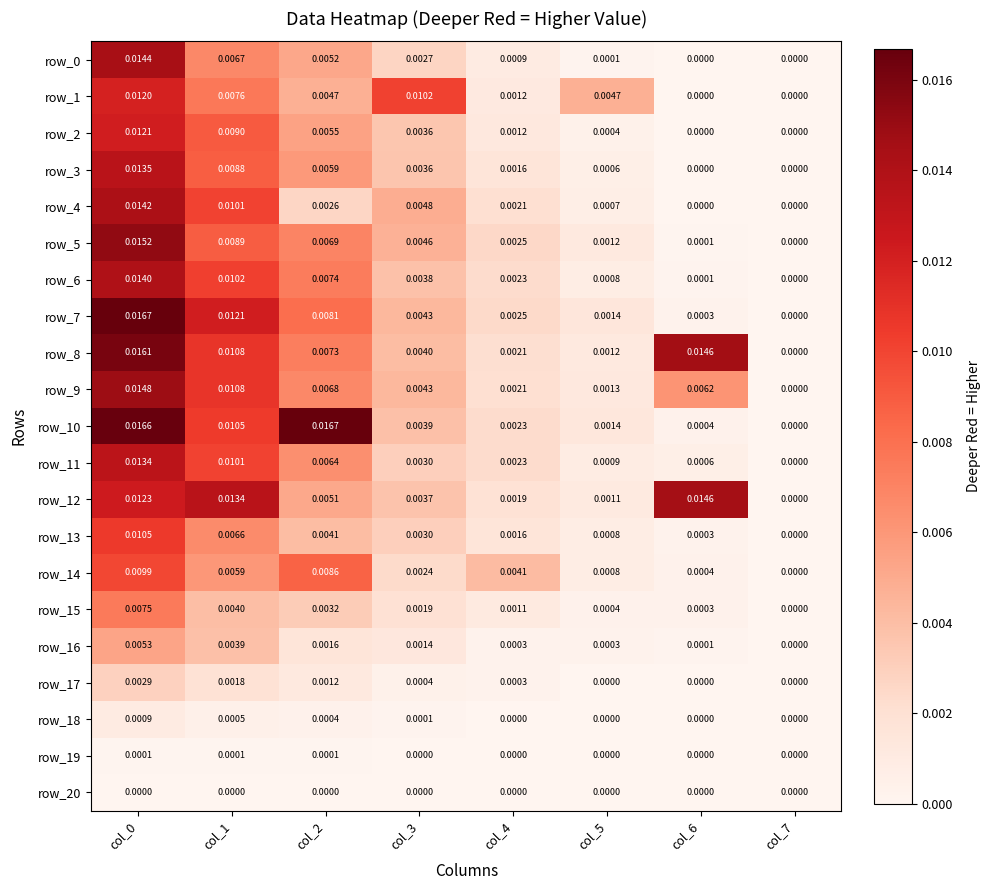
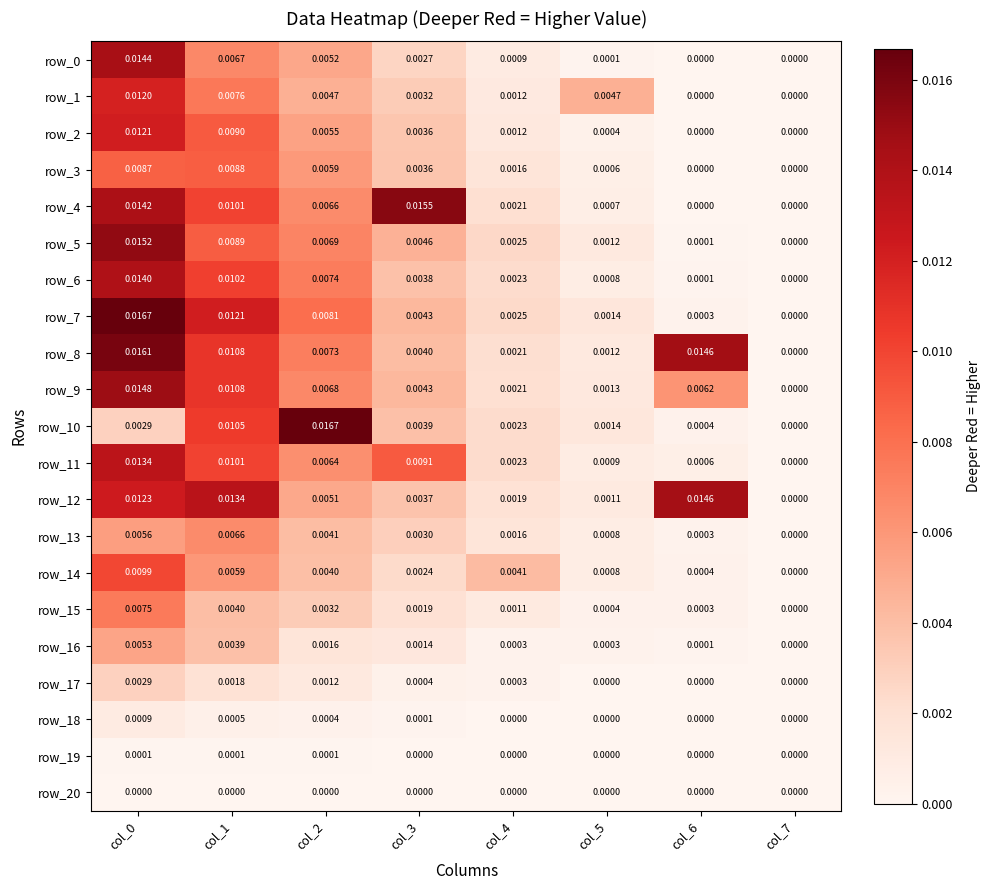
  {
    "row_0": {
      "col_0": 0.0144,
      "col_1": 0.0067,
      "col_2": 0.0052,
      "col_3": 0.0027,
      "col_4": 0.0009,
      "col_5": 0.0001,
      "col_6": 0.0000,
      "col_7": 0.0000
    },
    "row_1": {
      "col_0": 0.0120,
      "col_1": 0.0076,
      "col_2": 0.0047,
-     "col_3": 0.0102,
+     "col_3": 0.0032,
      "col_4": 0.0012,
      "col_5": 0.0047,
      "col_6": 0.0000,
      "col_7": 0.0000
    },
    "row_2": {
      "col_0": 0.0121,
      "col_1": 0.0090,
      "col_2": 0.0055,
      "col_3": 0.0036,
      "col_4": 0.0012,
      "col_5": 0.0004,
      "col_6": 0.0000,
      "col_7": 0.0000
    },
    "row_3": {
-     "col_0": 0.0135,
+     "col_0": 0.0087,
      "col_1": 0.0088,
      "col_2": 0.0059,
      "col_3": 0.0036,
      "col_4": 0.0016,
      "col_5": 0.0006,
      "col_6": 0.0000,
      "col_7": 0.0000
    },
    "row_4": {
      "col_0": 0.0142,
      "col_1": 0.0101,
-     "col_2": 0.0026,
-     "col_3": 0.0048,
+     "col_2": 0.0066,
+     "col_3": 0.0155,
      "col_4": 0.0021,
      "col_5": 0.0007,
      "col_6": 0.0000,
      "col_7": 0.0000
    },
    "row_5": {
      "col_0": 0.0152,
      "col_1": 0.0089,
      "col_2": 0.0069,
      "col_3": 0.0046,
      "col_4": 0.0025,
      "col_5": 0.0012,
      "col_6": 0.0001,
      "col_7": 0.0000
    },
    "row_6": {
      "col_0": 0.0140,
      "col_1": 0.0102,
      "col_2": 0.0074,
      "col_3": 0.0038,
      "col_4": 0.0023,
      "col_5": 0.0008,
      "col_6": 0.0001,
      "col_7": 0.0000
    },
    "row_7": {
      "col_0": 0.0167,
      "col_1": 0.0121,
      "col_2": 0.0081,
      "col_3": 0.0043,
      "col_4": 0.0025,
      "col_5": 0.0014,
      "col_6": 0.0003,
      "col_7": 0.0000
    },
    "row_8": {
      "col_0": 0.0161,
      "col_1": 0.0108,
      "col_2": 0.0073,
      "col_3": 0.0040,
      "col_4": 0.0021,
      "col_5": 0.0012,
      "col_6": 0.0146,
      "col_7": 0.0000
    },
    "row_9": {
      "col_0": 0.0148,
      "col_1": 0.0108,
      "col_2": 0.0068,
      "col_3": 0.0043,
      "col_4": 0.0021,
      "col_5": 0.0013,
      "col_6": 0.0062,
      "col_7": 0.0000
    },
    "row_10": {
-     "col_0": 0.0166,
+     "col_0": 0.0029,
      "col_1": 0.0105,
      "col_2": 0.0167,
      "col_3": 0.0039,
      "col_4": 0.0023,
      "col_5": 0.0014,
      "col_6": 0.0004,
      "col_7": 0.0000
    },
    "row_11": {
      "col_0": 0.0134,
      "col_1": 0.0101,
      "col_2": 0.0064,
-     "col_3": 0.0030,
+     "col_3": 0.0091,
      "col_4": 0.0023,
      "col_5": 0.0009,
      "col_6": 0.0006,
      "col_7": 0.0000
    },
    "row_12": {
      "col_0": 0.0123,
      "col_1": 0.0134,
      "col_2": 0.0051,
      "col_3": 0.0037,
      "col_4": 0.0019,
      "col_5": 0.0011,
      "col_6": 0.0146,
      "col_7": 0.0000
    },
    "row_13": {
-     "col_0": 0.0105,
+     "col_0": 0.0056,
      "col_1": 0.0066,
      "col_2": 0.0041,
      "col_3": 0.0030,
      "col_4": 0.0016,
      "col_5": 0.0008,
      "col_6": 0.0003,
      "col_7": 0.0000
    },
    "row_14": {
      "col_0": 0.0099,
      "col_1": 0.0059,
-     "col_2": 0.0086,
+     "col_2": 0.0040,
      "col_3": 0.0024,
      "col_4": 0.0041,
      "col_5": 0.0008,
      "col_6": 0.0004,
      "col_7": 0.0000
    },
    "row_15": {
      "col_0": 0.0075,
      "col_1": 0.0040,
      "col_2": 0.0032,
      "col_3": 0.0019,
      "col_4": 0.0011,
      "col_5": 0.0004,
      "col_6": 0.0003,
      "col_7": 0.0000
    },
    "row_16": {
      "col_0": 0.0053,
      "col_1": 0.0039,
      "col_2": 0.0016,
      "col_3": 0.0014,
      "col_4": 0.0003,
      "col_5": 0.0003,
      "col_6": 0.0001,
      "col_7": 0.0000
    },
    "row_17": {
      "col_0": 0.0029,
      "col_1": 0.0018,
      "col_2": 0.0012,
      "col_3": 0.0004,
      "col_4": 0.0003,
      "col_5": 0.0000,
      "col_6": 0.0000,
      "col_7": 0.0000
    },
    "row_18": {
      "col_0": 0.0009,
      "col_1": 0.0005,
      "col_2": 0.0004,
      "col_3": 0.0001,
      "col_4": 0.0000,
      "col_5": 0.0000,
      "col_6": 0.0000,
      "col_7": 0.0000
    },
    "row_19": {
      "col_0": 0.0001,
      "col_1": 0.0001,
      "col_2": 0.0001,
      "col_3": 0.0000,
      "col_4": 0.0000,
      "col_5": 0.0000,
      "col_6": 0.0000,
      "col_7": 0.0000
    },
    "row_20": {
      "col_0": 0.0000,
      "col_1": 0.0000,
      "col_2": 0.0000,
      "col_3": 0.0000,
      "col_4": 0.0000,
      "col_5": 0.0000,
      "col_6": 0.0000,
      "col_7": 0.0000
    }
  }
